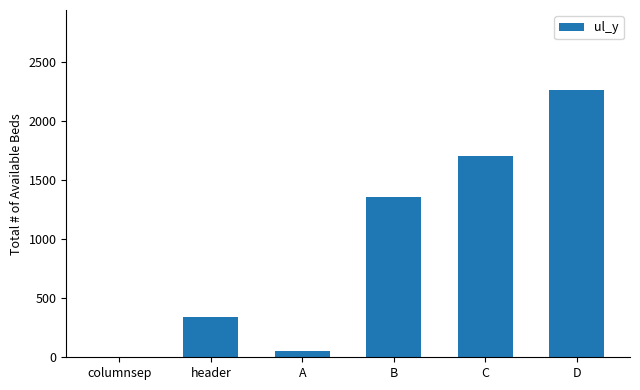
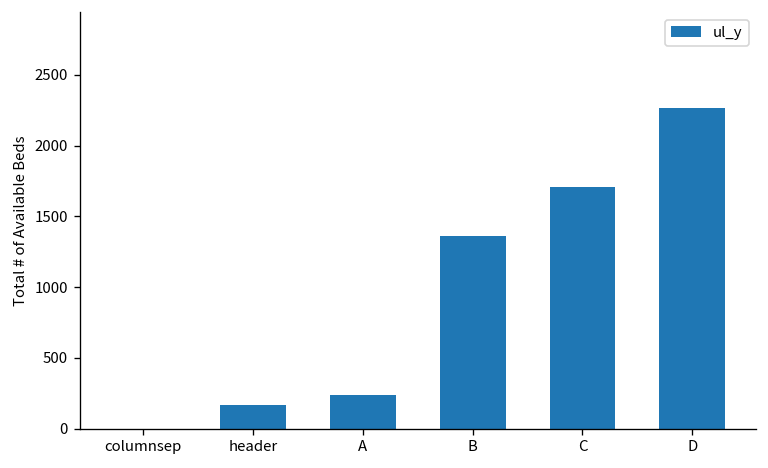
  {
    "columnsep": 0,
-   "header": 340,
-   "A": 50,
+   "header": 170,
+   "A": 240,
    "B": 1360,
    "C": 1710,
    "D": 2270
  }
